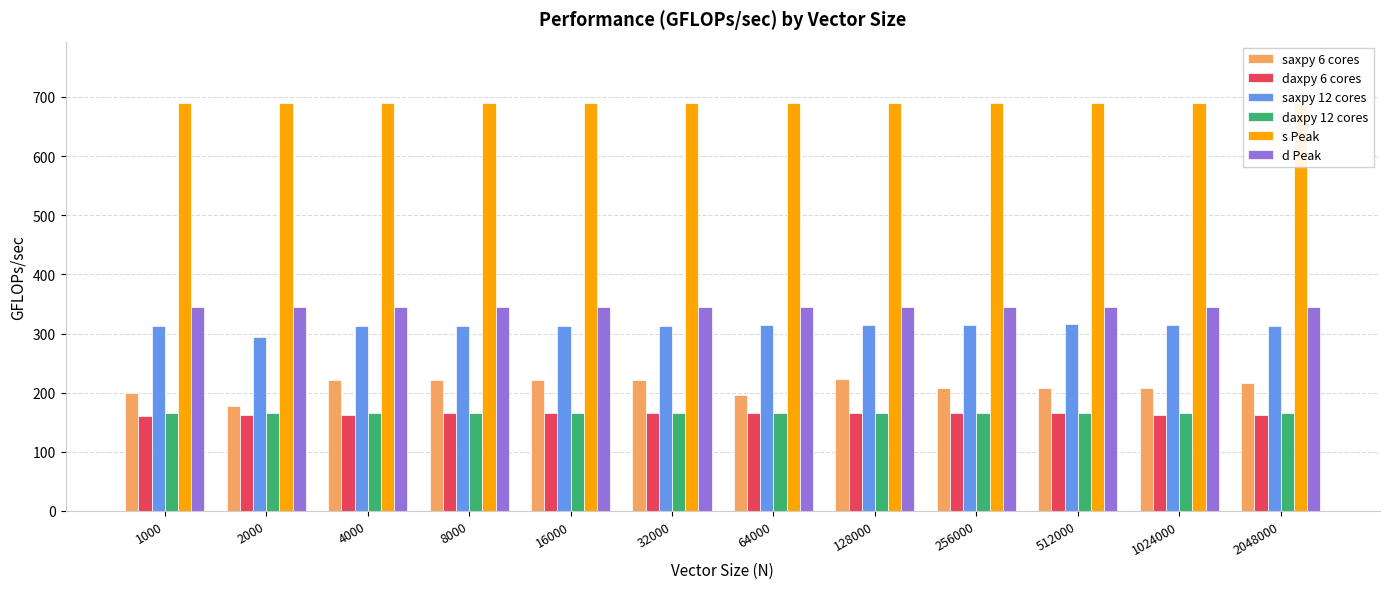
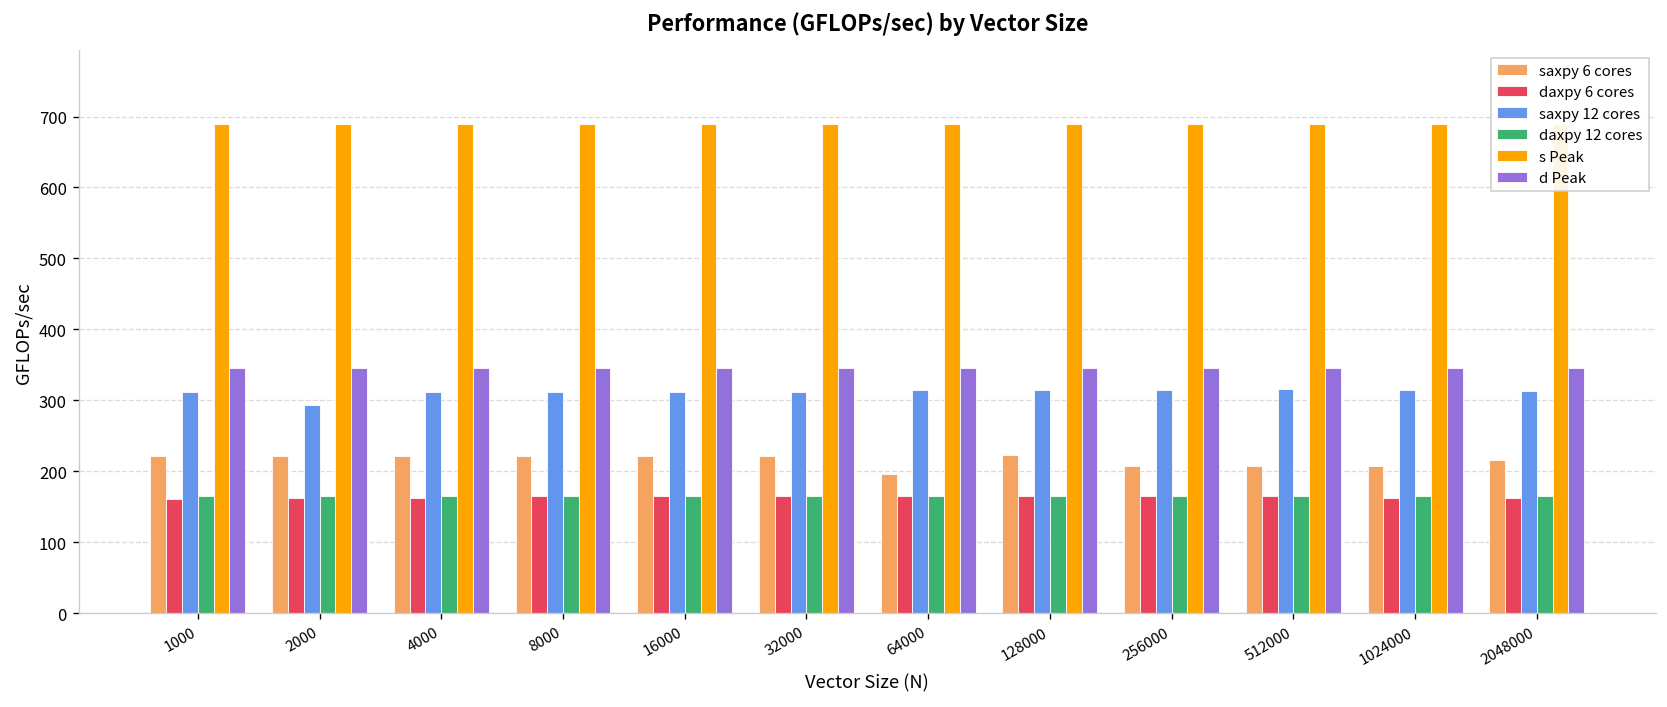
  {
    "saxpy 6 cores": {
-     "1000": 200,
-     "2000": 180,
+     "1000": 220,
+     "2000": 220,
      "4000": 220,
      "8000": 220,
      "16000": 220,
      "32000": 220,
      "64000": 200,
      "128000": 220,
      "256000": 210,
      "512000": 210,
      "1024000": 210,
      "2048000": 220
    },
    "daxpy 6 cores": {
      "1000": 160,
      "2000": 160,
      "4000": 160,
      "8000": 170,
      "16000": 170,
      "32000": 170,
      "64000": 170,
      "128000": 170,
      "256000": 170,
      "512000": 170,
      "1024000": 160,
      "2048000": 160
    },
    "saxpy 12 cores": {
      "1000": 310,
      "2000": 290,
      "4000": 310,
      "8000": 310,
      "16000": 310,
      "32000": 310,
      "64000": 320,
      "128000": 310,
      "256000": 320,
      "512000": 320,
      "1024000": 310,
      "2048000": 310
    },
    "daxpy 12 cores": {
      "1000": 170,
      "2000": 170,
      "4000": 170,
      "8000": 170,
      "16000": 170,
      "32000": 170,
      "64000": 170,
      "128000": 170,
      "256000": 170,
      "512000": 170,
      "1024000": 170,
      "2048000": 170
    },
    "s Peak": {
      "1000": 690,
      "2000": 690,
      "4000": 690,
      "8000": 690,
      "16000": 690,
      "32000": 690,
      "64000": 690,
      "128000": 690,
      "256000": 690,
      "512000": 690,
      "1024000": 690
    },
    "d Peak": {
      "1000": 350,
      "2000": 350,
      "4000": 350,
      "8000": 350,
      "16000": 350,
      "32000": 350,
      "64000": 350,
      "128000": 350,
      "256000": 350,
      "512000": 350,
      "1024000": 350,
      "2048000": 350
    }
  }
